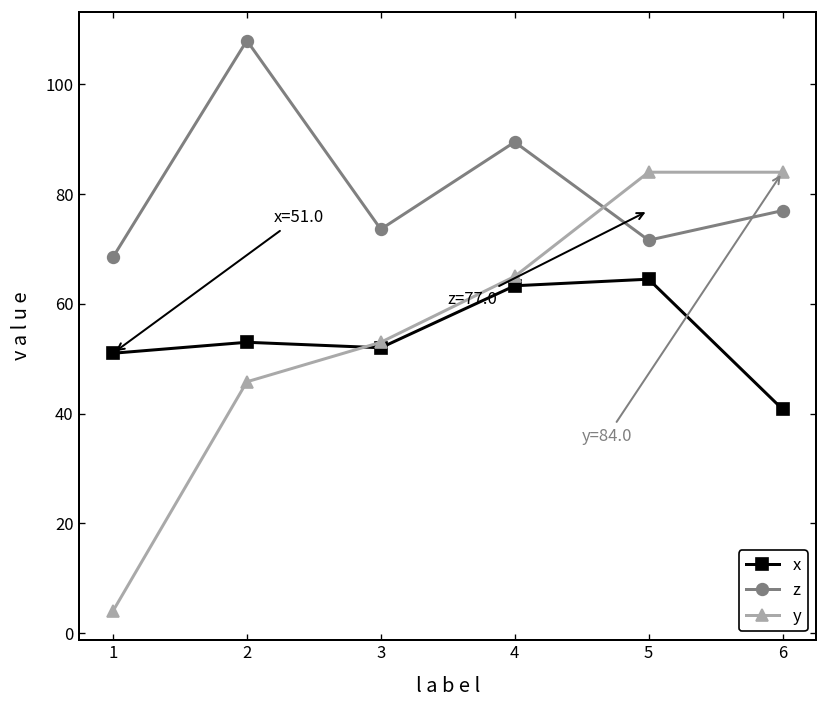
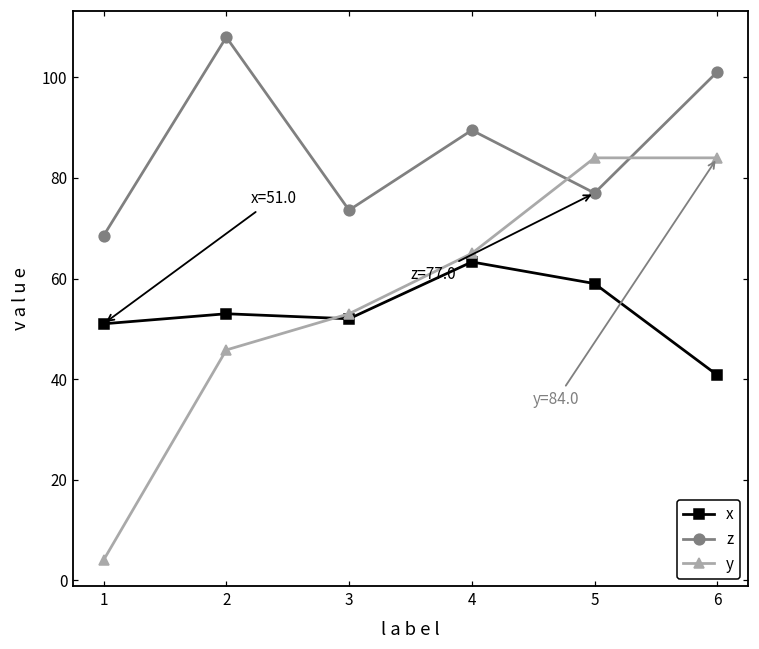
  {
    "x": {
      "1": 51,
      "3": 52,
-     "5": 65,
+     "5": 59,
      "6": 41
    },
    "z": {
      "1": 69,
      "2": 108,
      "3": 74,
      "4": 90,
-     "5": 72,
-     "6": 77
+     "5": 77,
+     "6": 101
    },
    "y": {
      "1": 4,
      "2": 46,
      "3": 53,
      "5": 84,
      "6": 84
    }
  }
